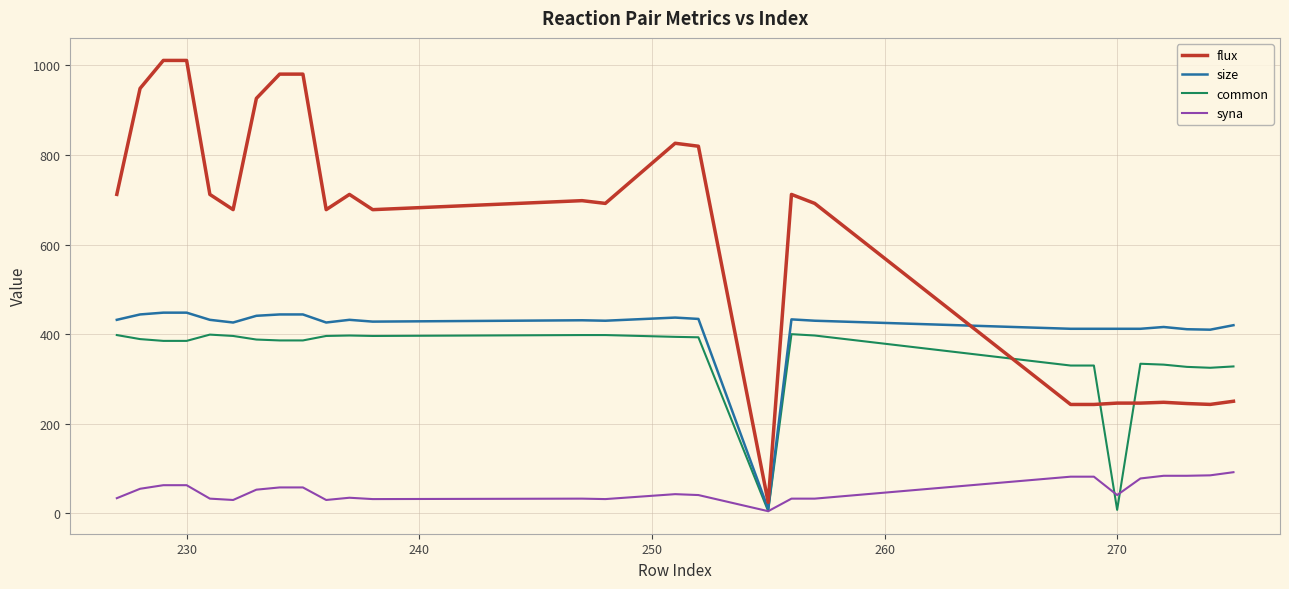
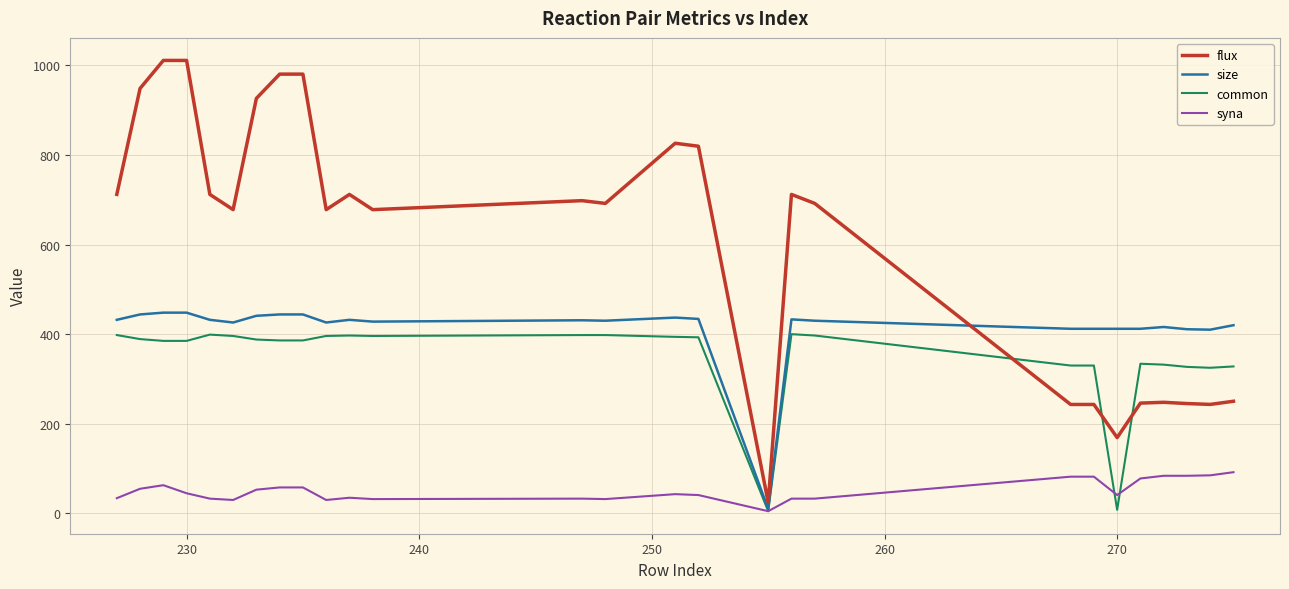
  {
    "flux": {
      "230": 1010,
-     "270": 250
+     "270": 170
    },
    "size": {
      "230": 450,
      "270": 410
    },
    "common": {
      "230": 390,
      "270": 10
    },
    "syna": {
-     "230": 60,
+     "230": 50,
      "270": 40
    }
  }
